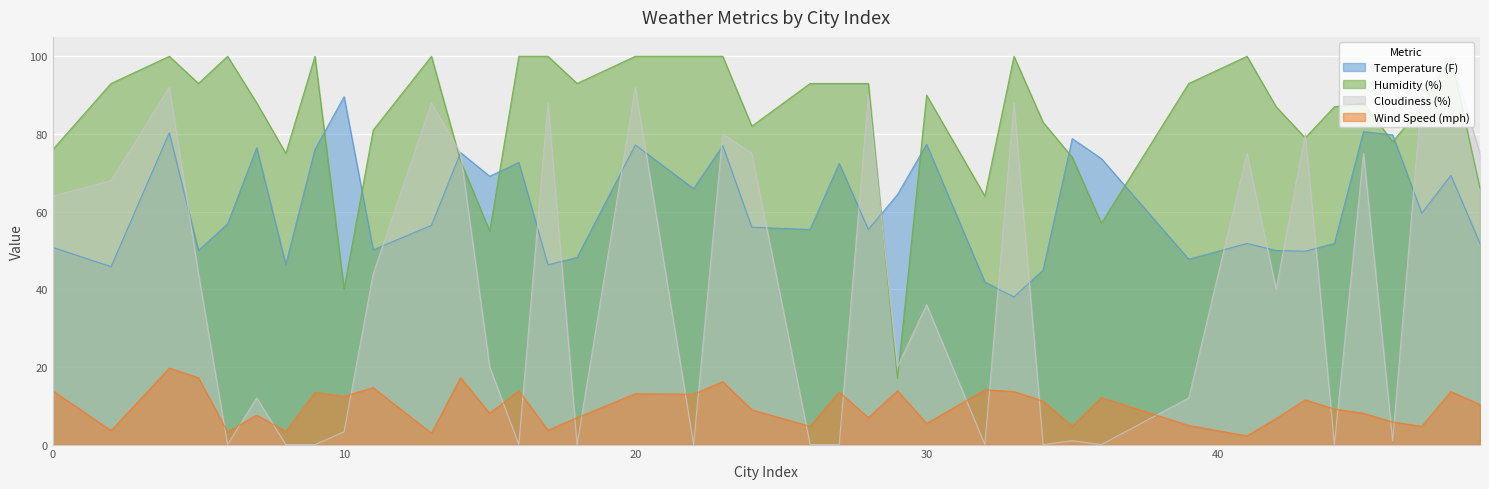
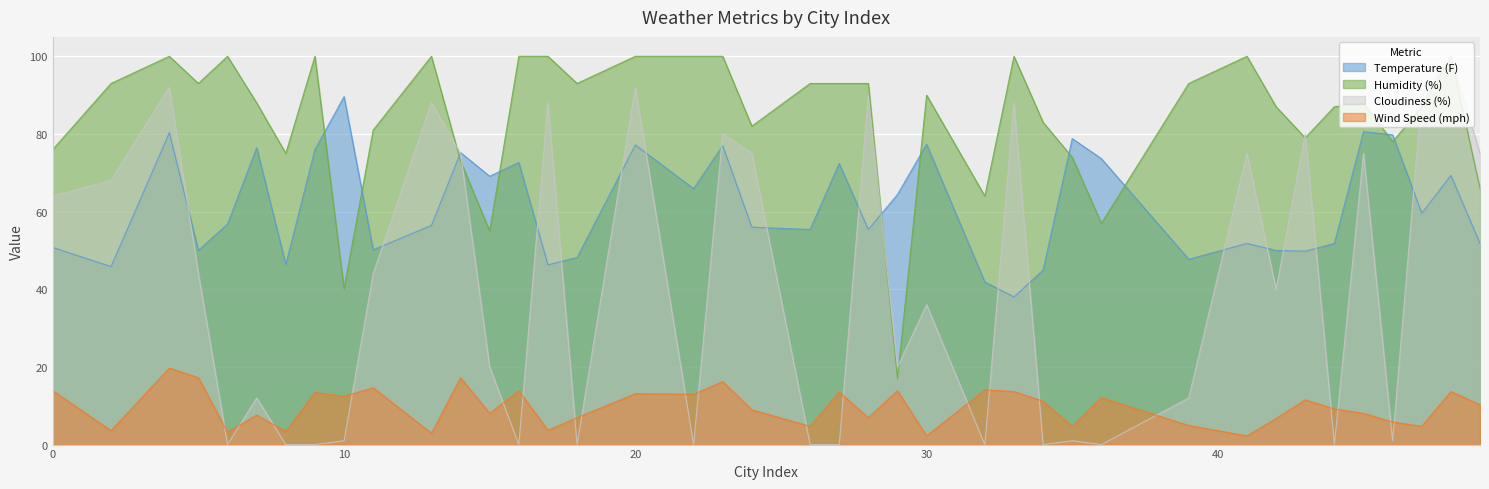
  {
    "Temperature (F)": {
      "0": 51,
      "10": 90,
      "20": 77,
      "30": 77
    },
    "Humidity (%)": {
      "0": 76,
      "10": 40,
      "20": 100,
      "30": 90
    },
    "Cloudiness (%)": {
      "0": 64,
-     "10": 3,
+     "10": 1,
      "20": 92,
      "30": 36
    },
    "Wind Speed (mph)": {
      "0": 14,
      "10": 12,
      "20": 13,
-     "30": 5
+     "30": 2
    }
  }
